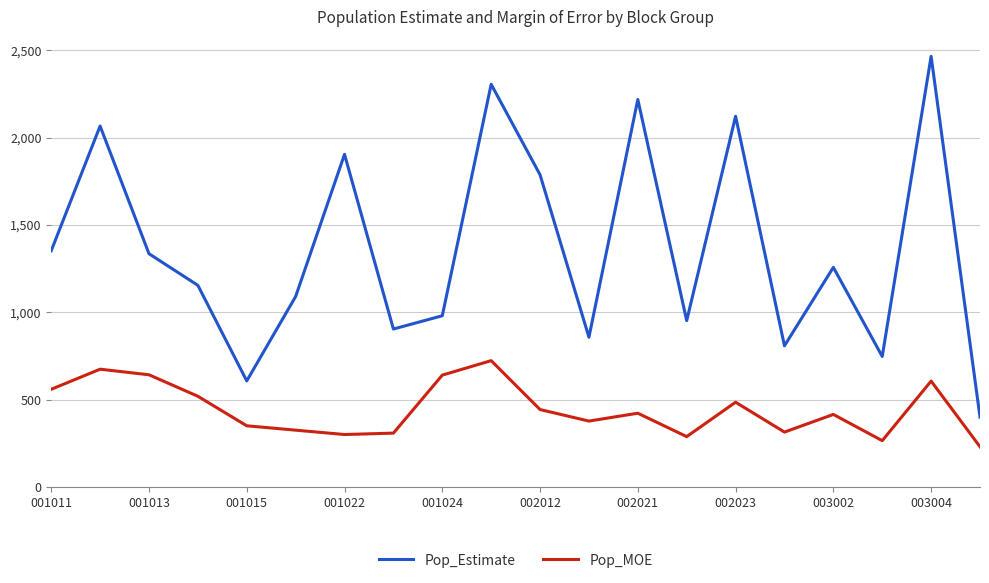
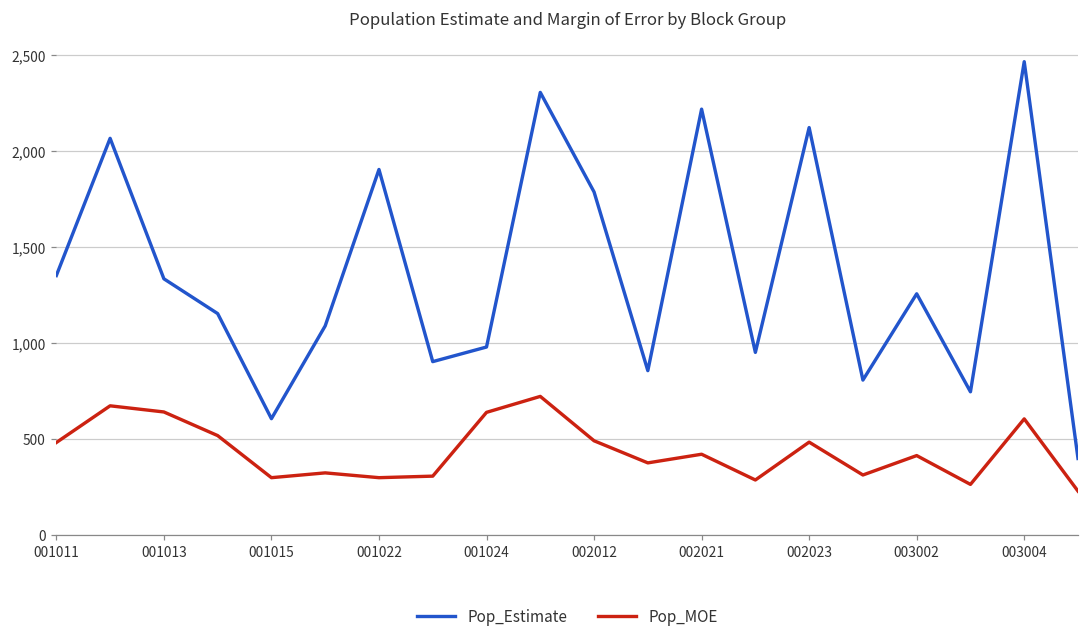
  {
    "Pop_Estimate": {
      "001011": "1,350",
      "001013": "1,340",
      "001015": "610",
      "001022": "1,900",
      "001024": "980",
      "002012": "1,790",
      "002021": "2,220",
      "002023": "2,120",
      "003002": "1,260",
      "003004": "2,470"
    },
    "Pop_MOE": {
-     "001011": "560",
+     "001011": "480",
      "001013": "640",
-     "001015": "350",
+     "001015": "300",
      "001022": "300",
      "001024": "640",
-     "002012": "440",
+     "002012": "490",
      "002021": "420",
      "002023": "490",
      "003002": "420",
      "003004": "610"
    }
  }
